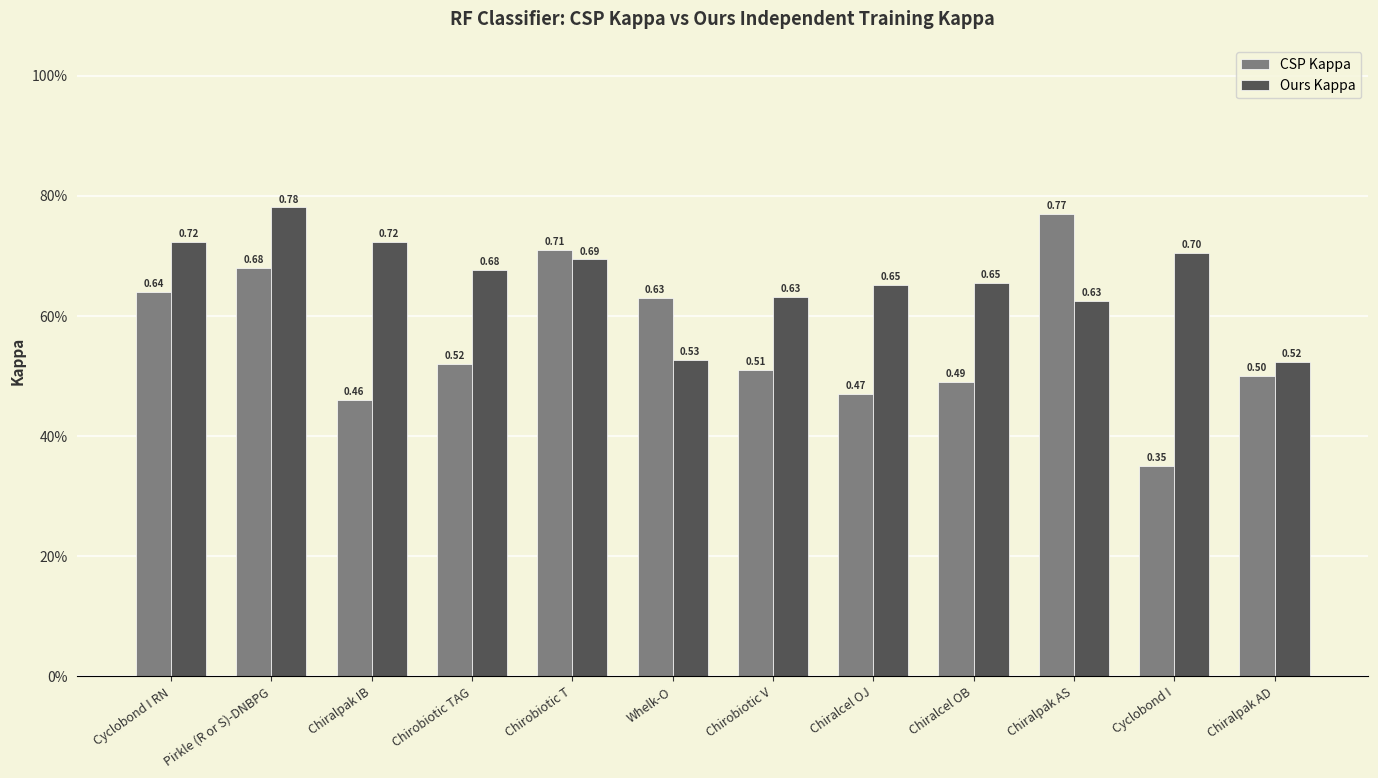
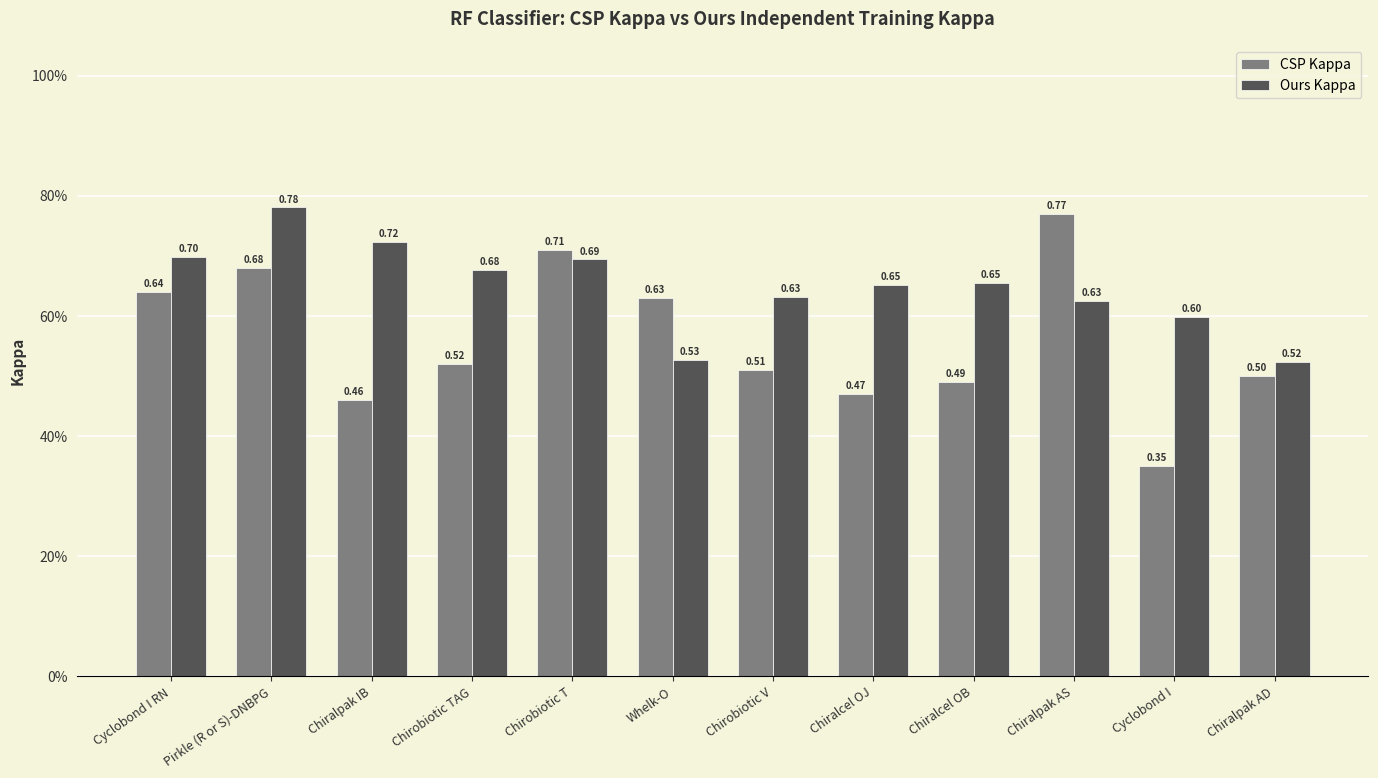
  {
    "CSP Kappa": {
      "Cyclobond I RN": 0.64,
      "Pirkle (R or S)-DNBPG": 0.68,
      "Chiralpak IB": 0.46,
      "Chirobiotic TAG": 0.52,
      "Chirobiotic T": 0.71,
      "Whelk-O": 0.63,
      "Chirobiotic V": 0.51,
      "Chiralcel OJ": 0.47,
      "Chiralcel OB": 0.49,
      "Chiralpak AS": 0.77,
      "Cyclobond I": 0.35,
      "Chiralpak AD": 0.50
    },
    "Ours Kappa": {
-     "Cyclobond I RN": 0.72,
+     "Cyclobond I RN": 0.70,
      "Pirkle (R or S)-DNBPG": 0.78,
      "Chiralpak IB": 0.72,
      "Chirobiotic TAG": 0.68,
      "Chirobiotic T": 0.69,
      "Whelk-O": 0.53,
      "Chirobiotic V": 0.63,
      "Chiralcel OJ": 0.65,
      "Chiralcel OB": 0.65,
      "Chiralpak AS": 0.63,
-     "Cyclobond I": 0.70,
+     "Cyclobond I": 0.60,
      "Chiralpak AD": 0.52
    }
  }
